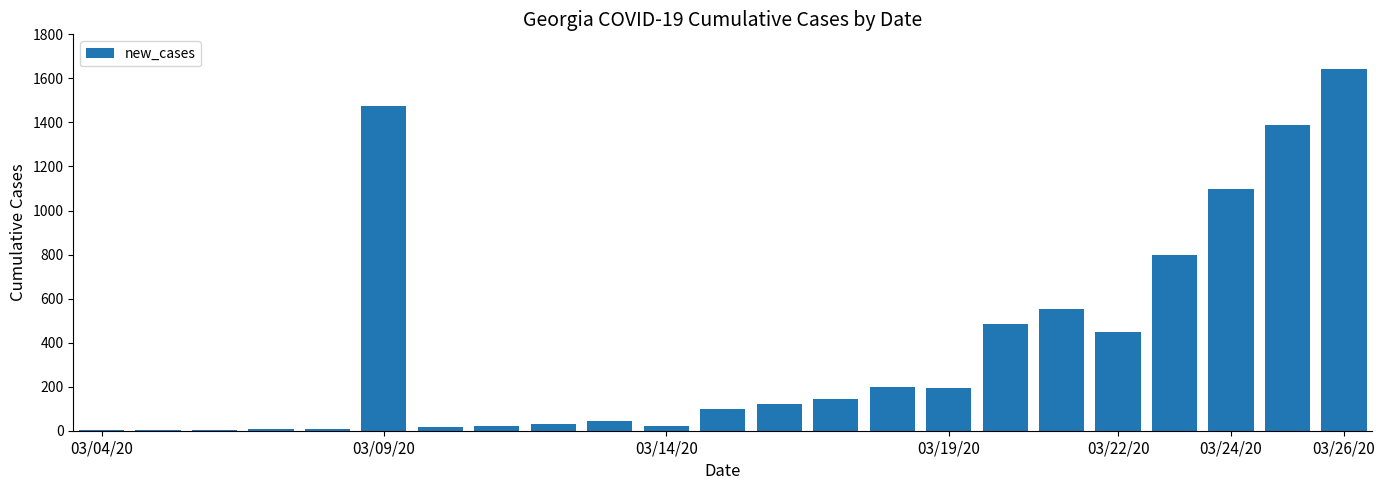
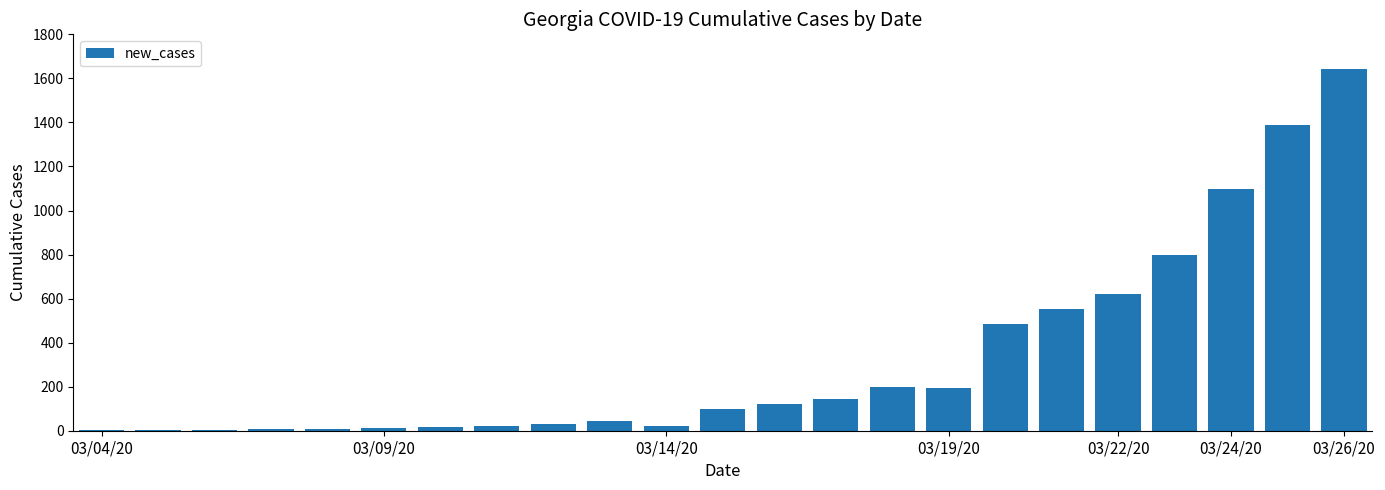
  {
-   "03/09/20": 1480,
+   "03/09/20": 10,
    "03/14/20": 20,
    "03/19/20": 200,
-   "03/22/20": 450,
+   "03/22/20": 620,
    "03/24/20": 1100,
    "03/26/20": 1640
  }
